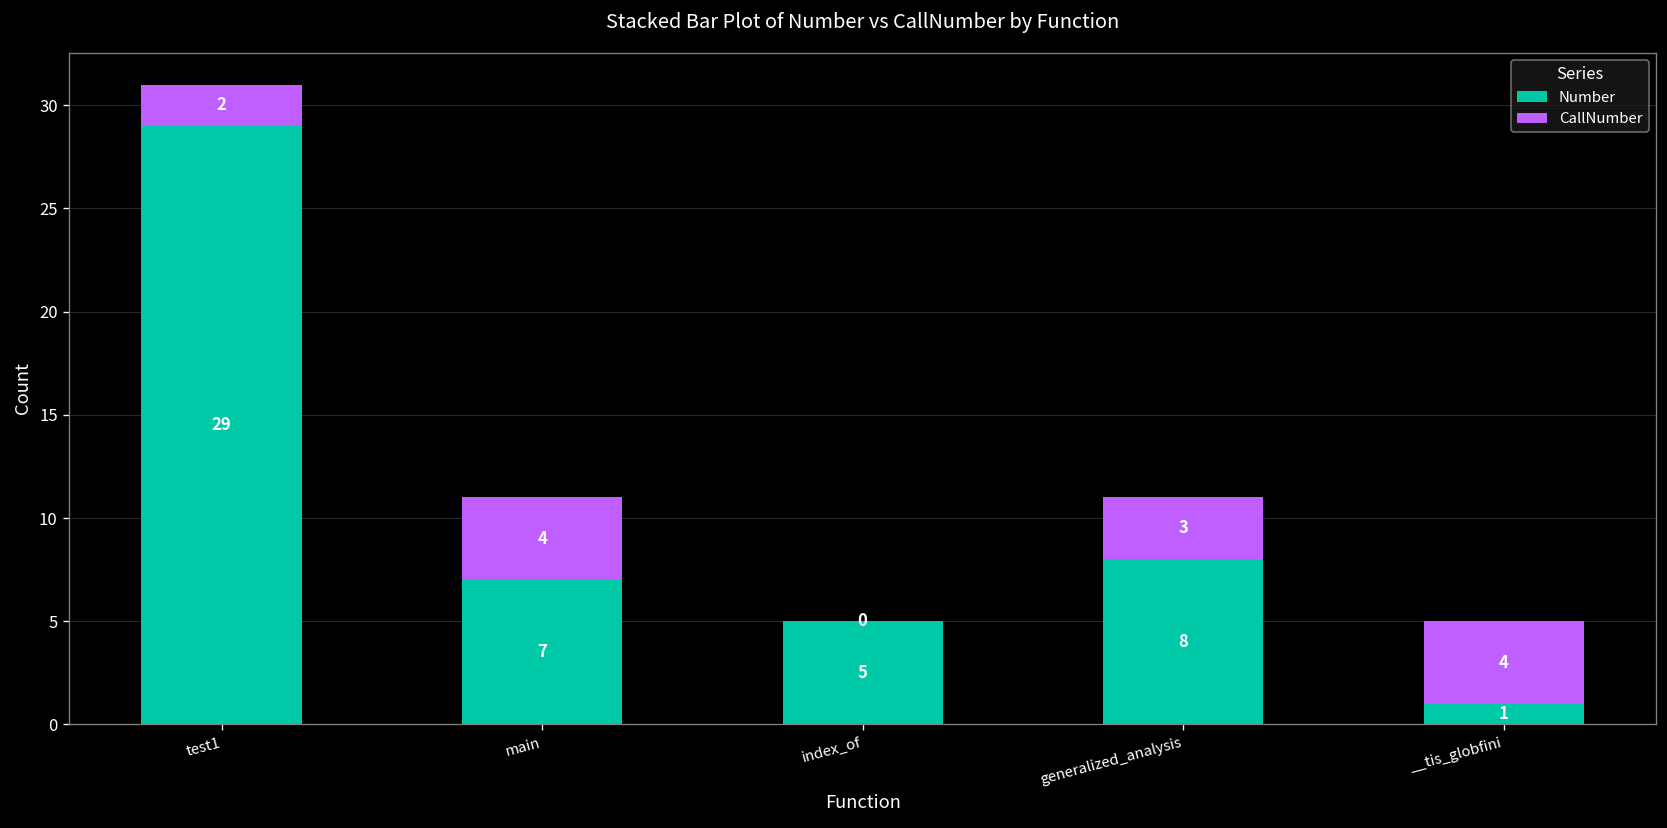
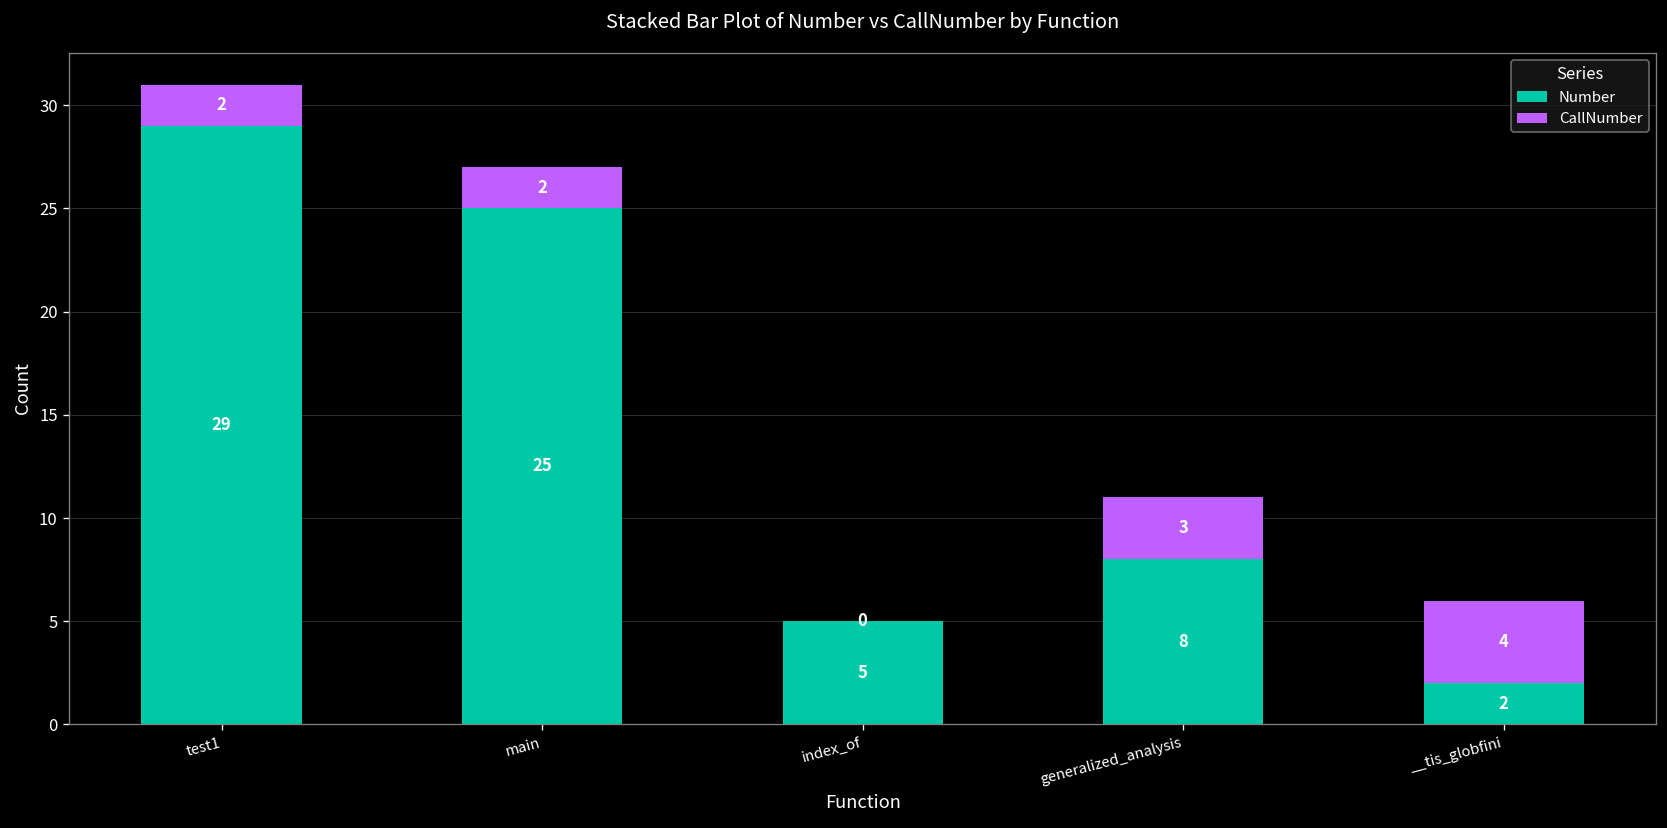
  {
    "Number": {
      "test1": 29,
-     "main": 7,
+     "main": 25,
      "index_of": 5,
      "generalized_analysis": 8,
-     "__tis_globfini": 1
+     "__tis_globfini": 2
    },
    "CallNumber": {
      "test1": 2,
-     "main": 4,
+     "main": 2,
      "index_of": 0,
      "generalized_analysis": 3,
      "__tis_globfini": 4
    }
  }
